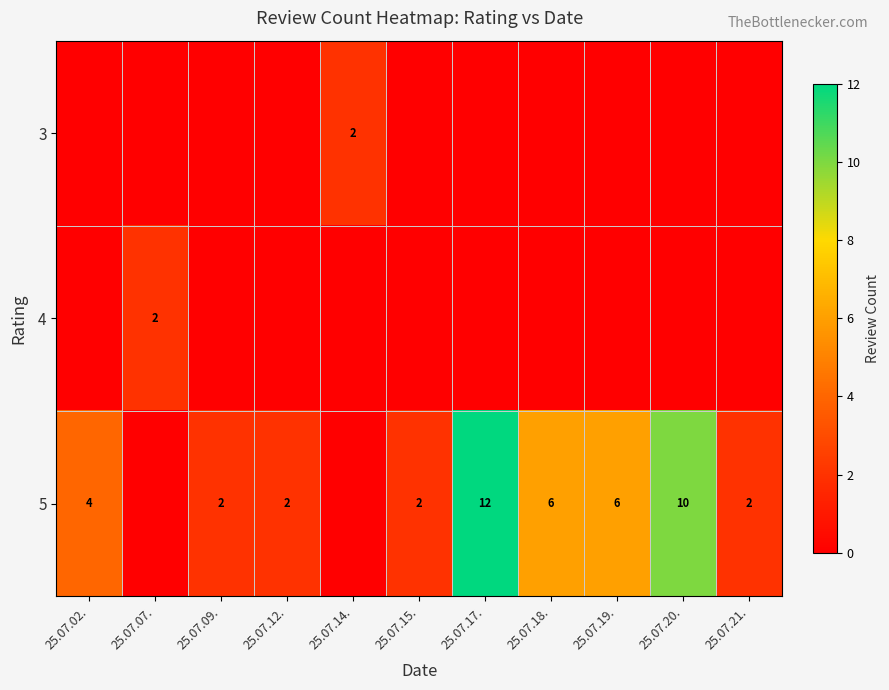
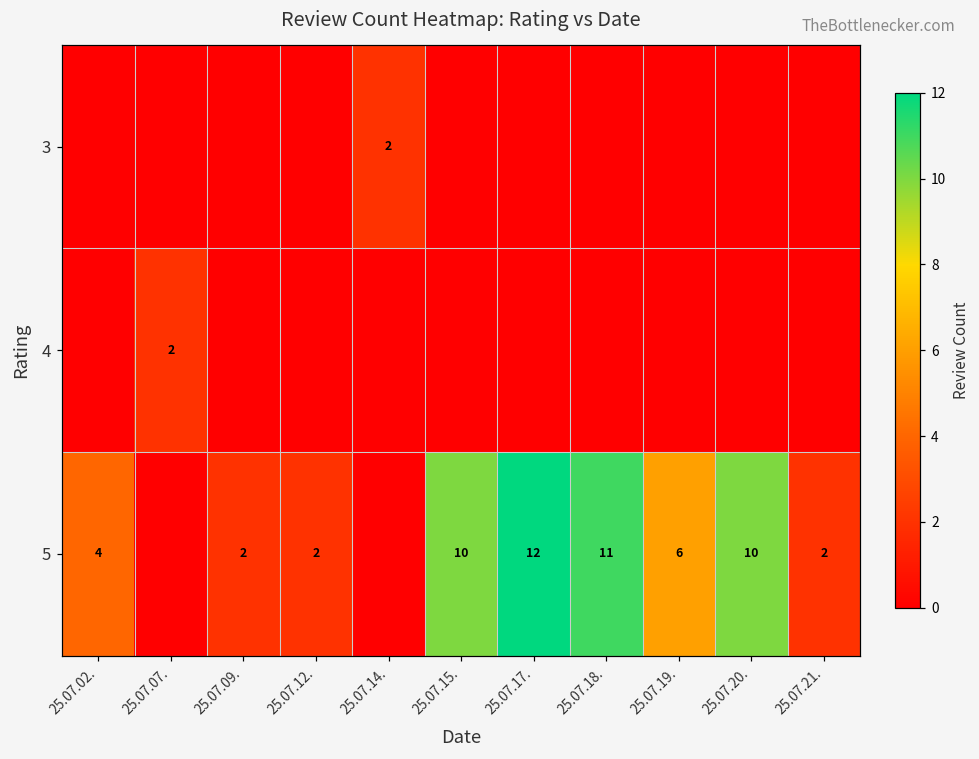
  {
    "3": {
      "25.07.14.": 2
    },
    "4": {
      "25.07.07.": 2
    },
    "5": {
      "25.07.02.": 4,
      "25.07.09.": 2,
      "25.07.12.": 2,
-     "25.07.15.": 2,
+     "25.07.15.": 10,
      "25.07.17.": 12,
-     "25.07.18.": 6,
+     "25.07.18.": 11,
      "25.07.19.": 6,
      "25.07.20.": 10,
      "25.07.21.": 2
    }
  }
